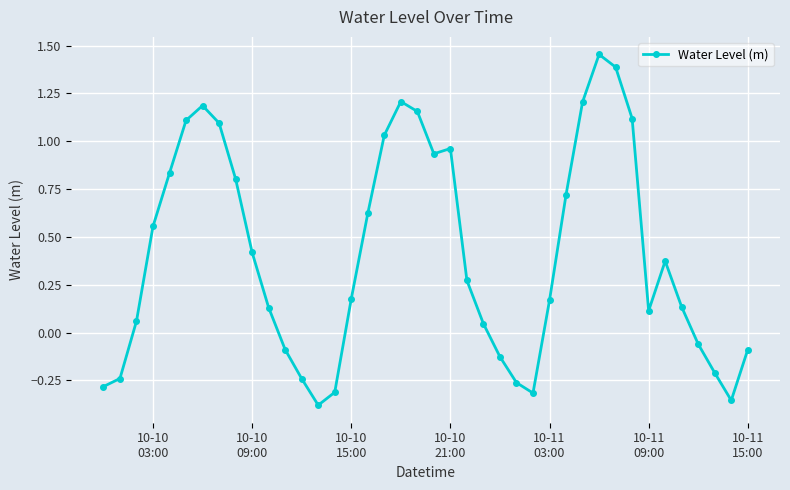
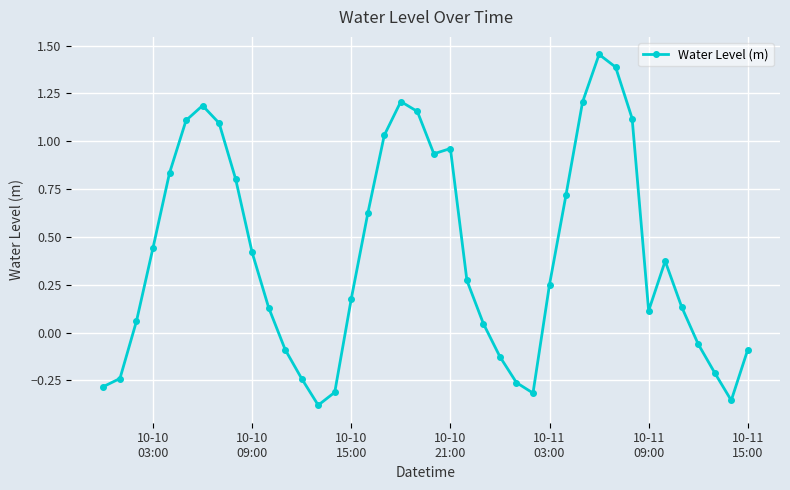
  {
-   "10-10 03:00": 0.56,
+   "10-10 03:00": 0.44,
    "10-10 09:00": 0.42,
    "10-10 15:00": 0.18,
    "10-10 21:00": 0.96,
-   "10-11 03:00": 0.17,
+   "10-11 03:00": 0.25,
    "10-11 09:00": 0.11,
    "10-11 15:00": -0.09
  }
